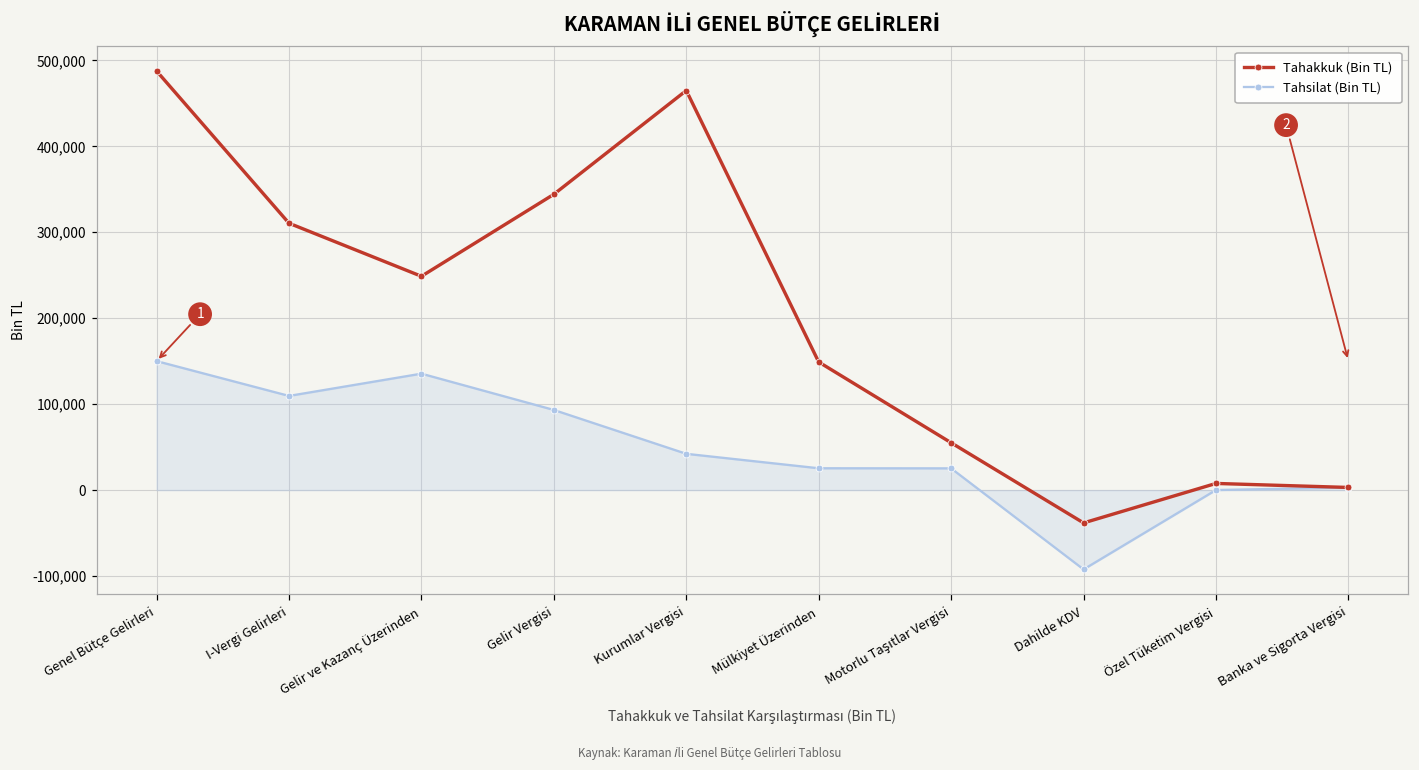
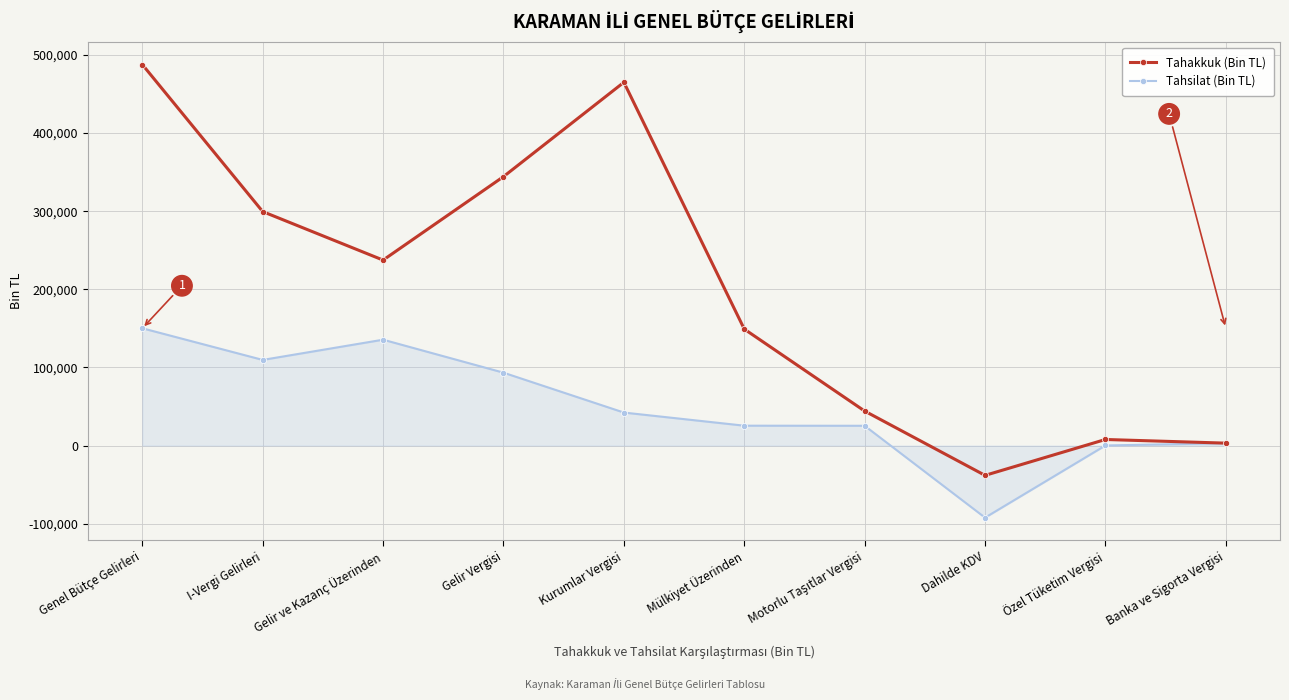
  {
    "Tahakkuk (Bin TL)": {
      "Genel Bütçe Gelirleri": "490,000",
-     "I-Vergi Gelirleri": "310,000",
-     "Gelir ve Kazanç Üzerinden": "250,000",
+     "I-Vergi Gelirleri": "300,000",
+     "Gelir ve Kazanç Üzerinden": "240,000",
      "Gelir Vergisi": "340,000",
      "Kurumlar Vergisi": "460,000",
      "Mülkiyet Üzerinden": "150,000",
-     "Motorlu Taşıtlar Vergisi": "60,000",
+     "Motorlu Taşıtlar Vergisi": "40,000",
      "Dahilde KDV": "-40,000",
      "Özel Tüketim Vergisi": "10,000"
    }
  }
